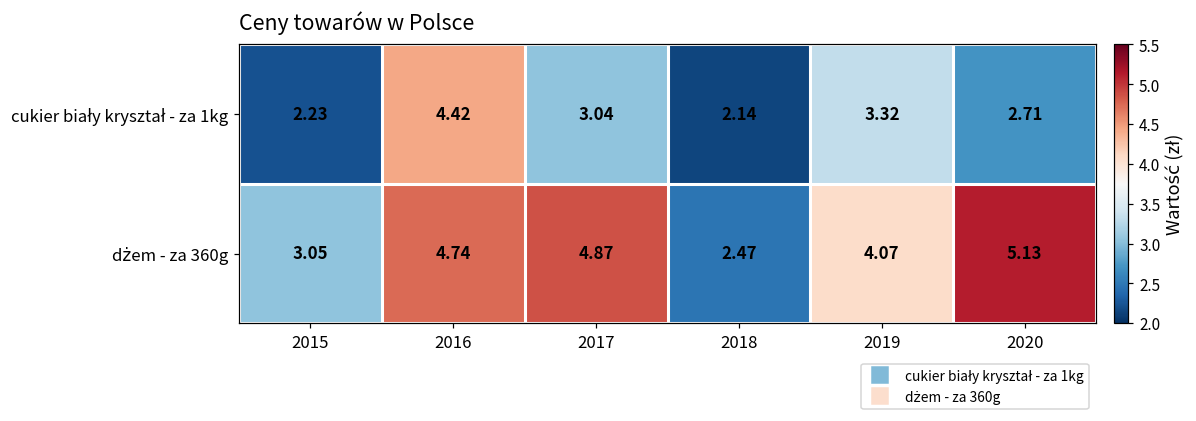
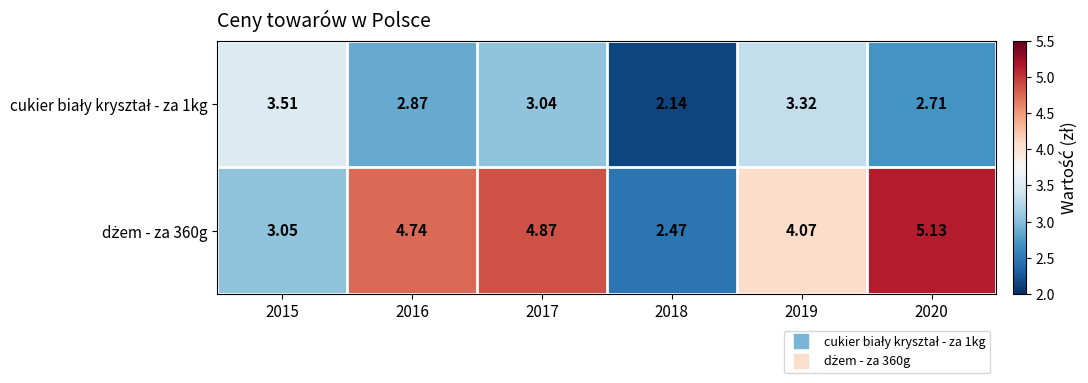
  {
    "cukier biały kryształ - za 1kg": {
-     "2015": 2.23,
-     "2016": 4.42,
+     "2015": 3.51,
+     "2016": 2.87,
      "2017": 3.04,
      "2018": 2.14,
      "2019": 3.32,
      "2020": 2.71
    },
    "dżem - za 360g": {
      "2015": 3.05,
      "2016": 4.74,
      "2017": 4.87,
      "2018": 2.47,
      "2019": 4.07,
      "2020": 5.13
    }
  }
